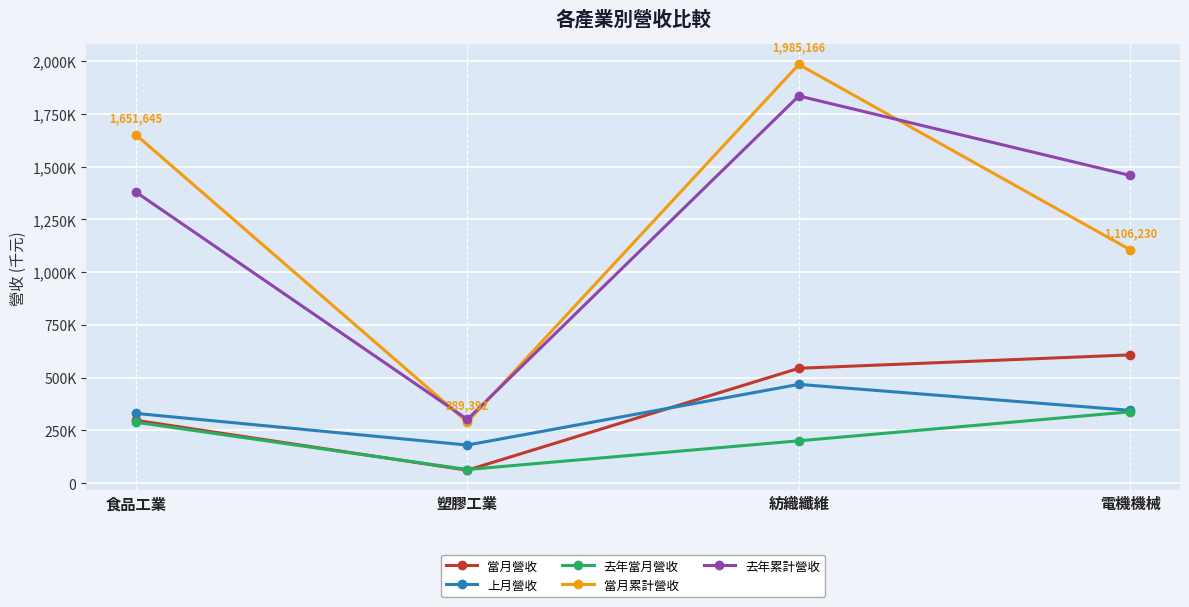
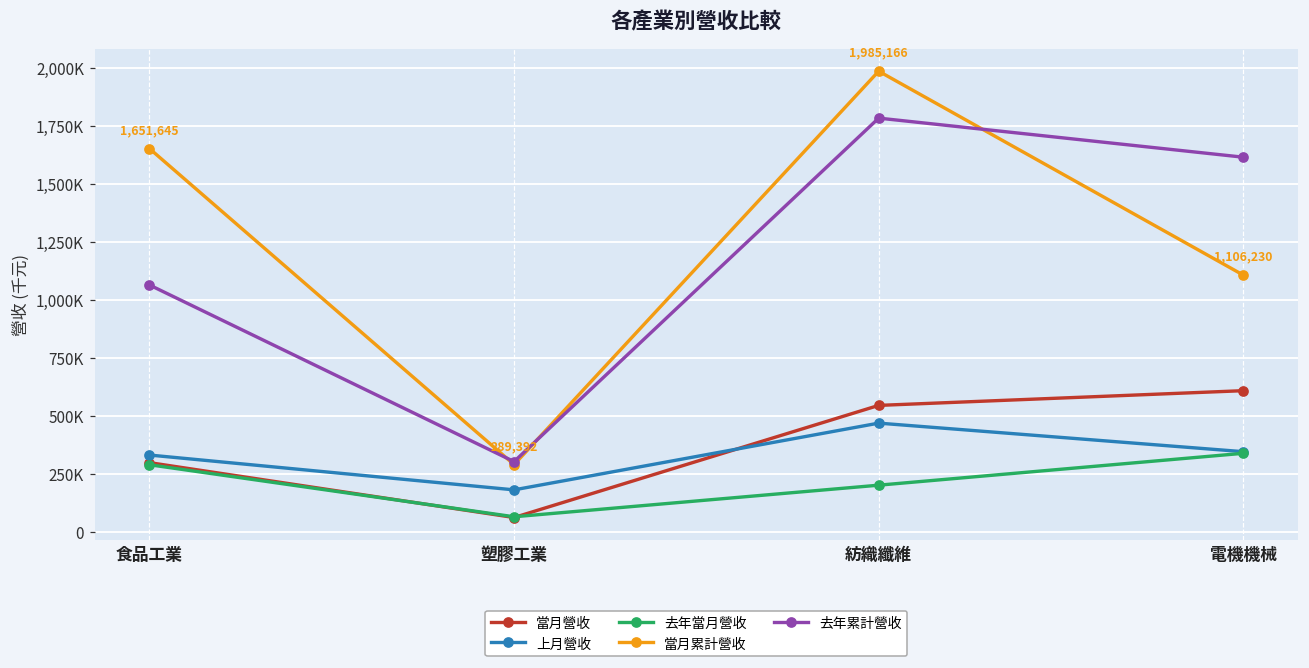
  {
    "當月營收": {
      "紡織纖維": "540,000",
      "電機機械": "610,000"
    },
    "上月營收": {
      "食品工業": "330,000",
      "塑膠工業": "180,000",
      "紡織纖維": "470,000"
    },
    "去年當月營收": {
      "紡織纖維": "200,000"
    },
    "當月累計營收": {
      "食品工業": "1,651,645",
      "塑膠工業": "289,392",
      "紡織纖維": "1,985,166",
      "電機機械": "1,106,230"
    },
    "去年累計營收": {
-     "食品工業": "1,380,000",
-     "紡織纖維": "1,840,000",
-     "電機機械": "1,460,000"
+     "食品工業": "1,060,000",
+     "紡織纖維": "1,780,000",
+     "電機機械": "1,610,000"
    }
  }
